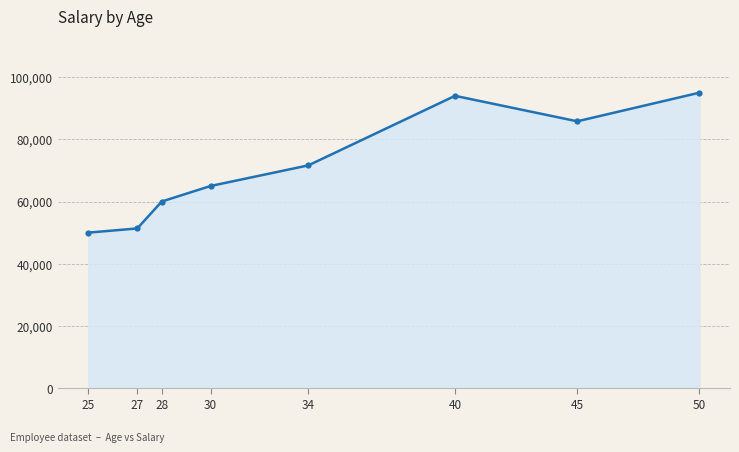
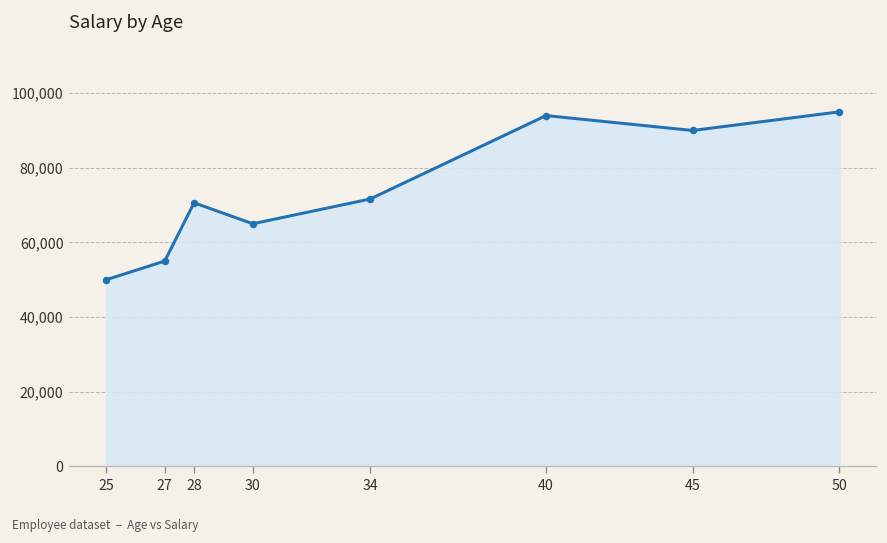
  {
    "25": "50,000",
-   "27": "51,000",
-   "28": "60,000",
+   "27": "55,000",
+   "28": "71,000",
    "30": "65,000",
    "34": "72,000",
    "40": "94,000",
-   "45": "86,000",
+   "45": "90,000",
    "50": "95,000"
  }
